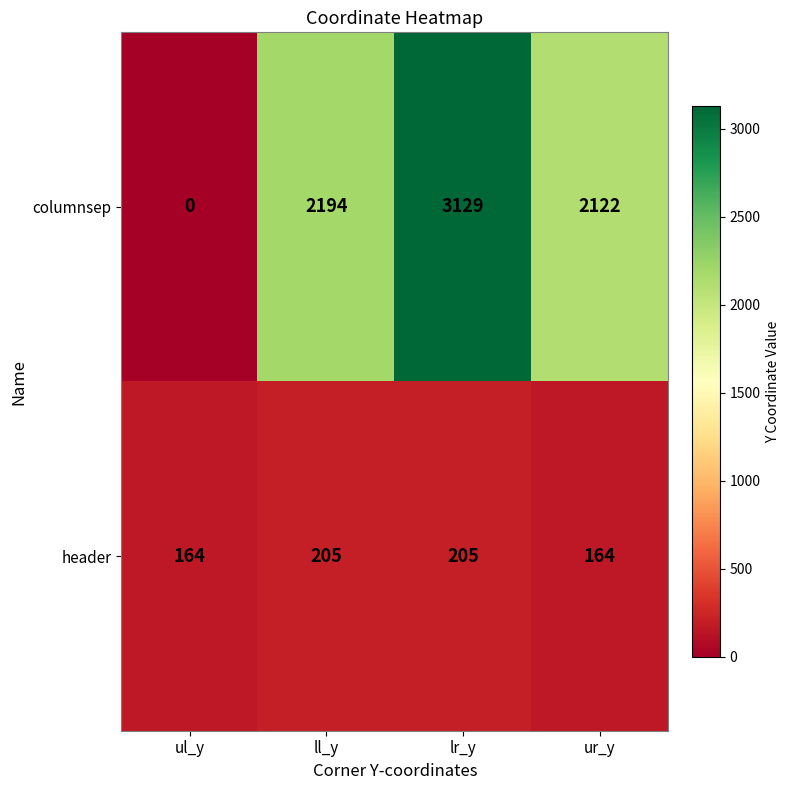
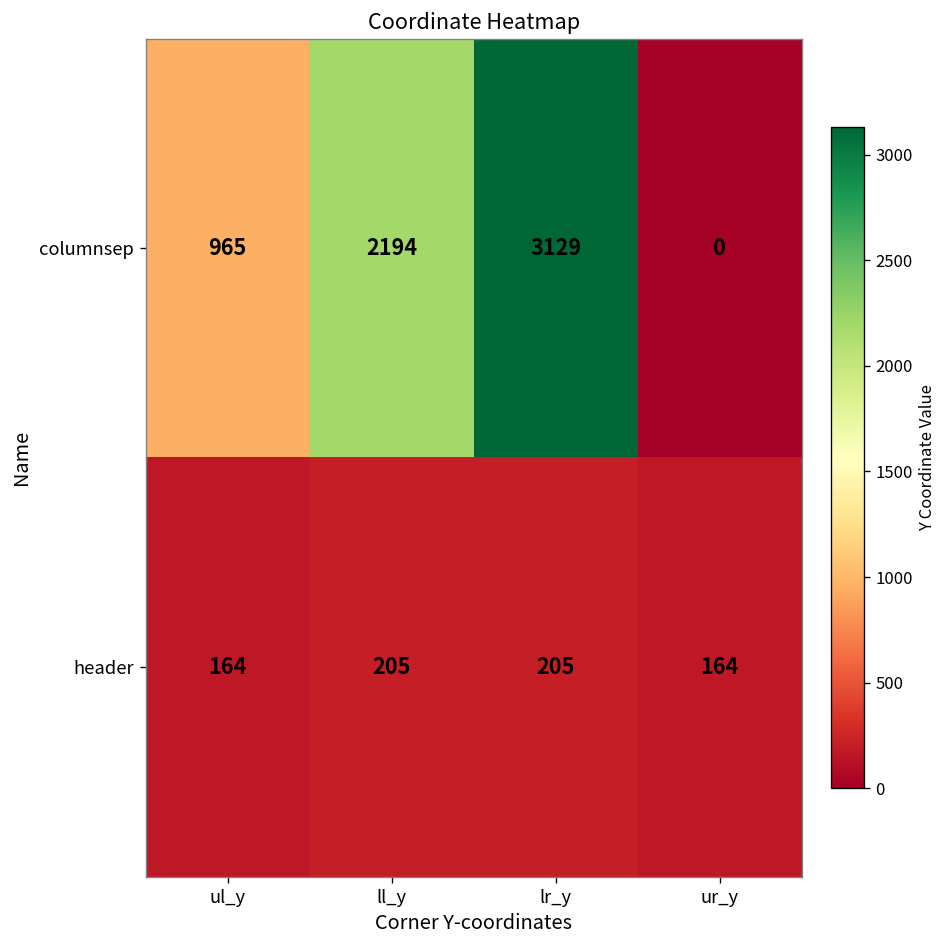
  {
    "columnsep": {
-     "ul_y": 0,
+     "ul_y": 965,
      "ll_y": 2194,
      "lr_y": 3129,
-     "ur_y": 2122
+     "ur_y": 0
    },
    "header": {
      "ul_y": 164,
      "ll_y": 205,
      "lr_y": 205,
      "ur_y": 164
    }
  }
